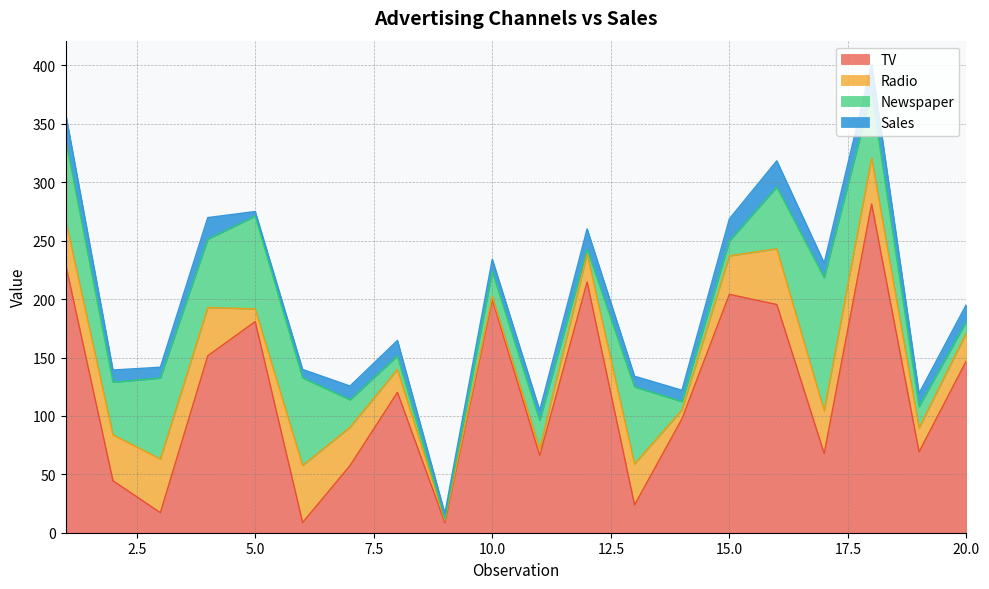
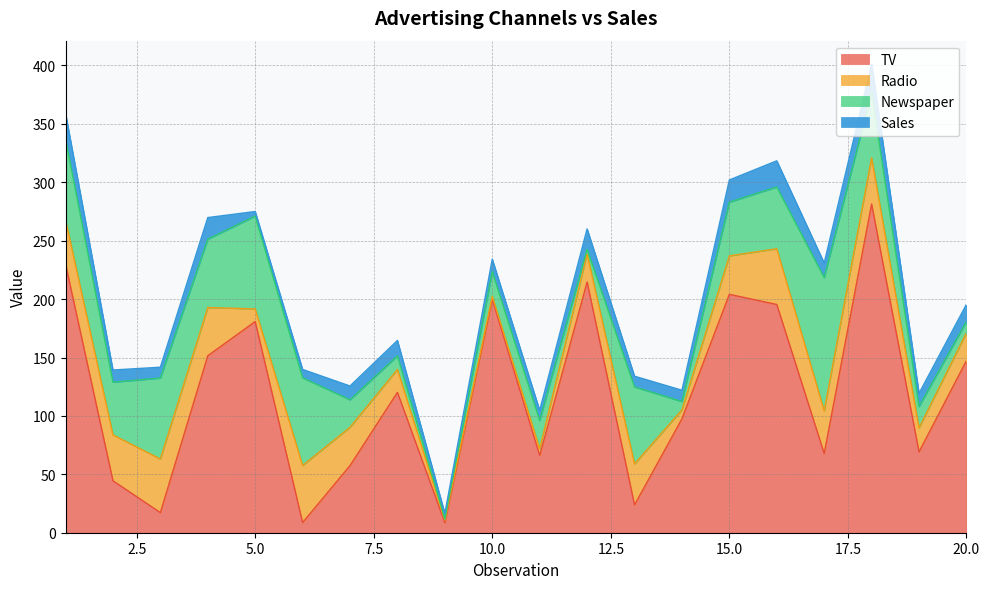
  {
    "TV": {
      "5.0": 181,
      "10.0": 200,
      "15.0": 204,
      "20.0": 147
    },
    "Radio": {
      "5.0": 11,
      "10.0": 3,
      "15.0": 33,
      "20.0": 24
    },
    "Newspaper": {
      "5.0": 79,
      "10.0": 21,
-     "15.0": 13,
+     "15.0": 46,
      "20.0": 10
    },
    "Sales": {
      "5.0": 4,
      "10.0": 11,
      "15.0": 19,
      "20.0": 15
    }
  }
